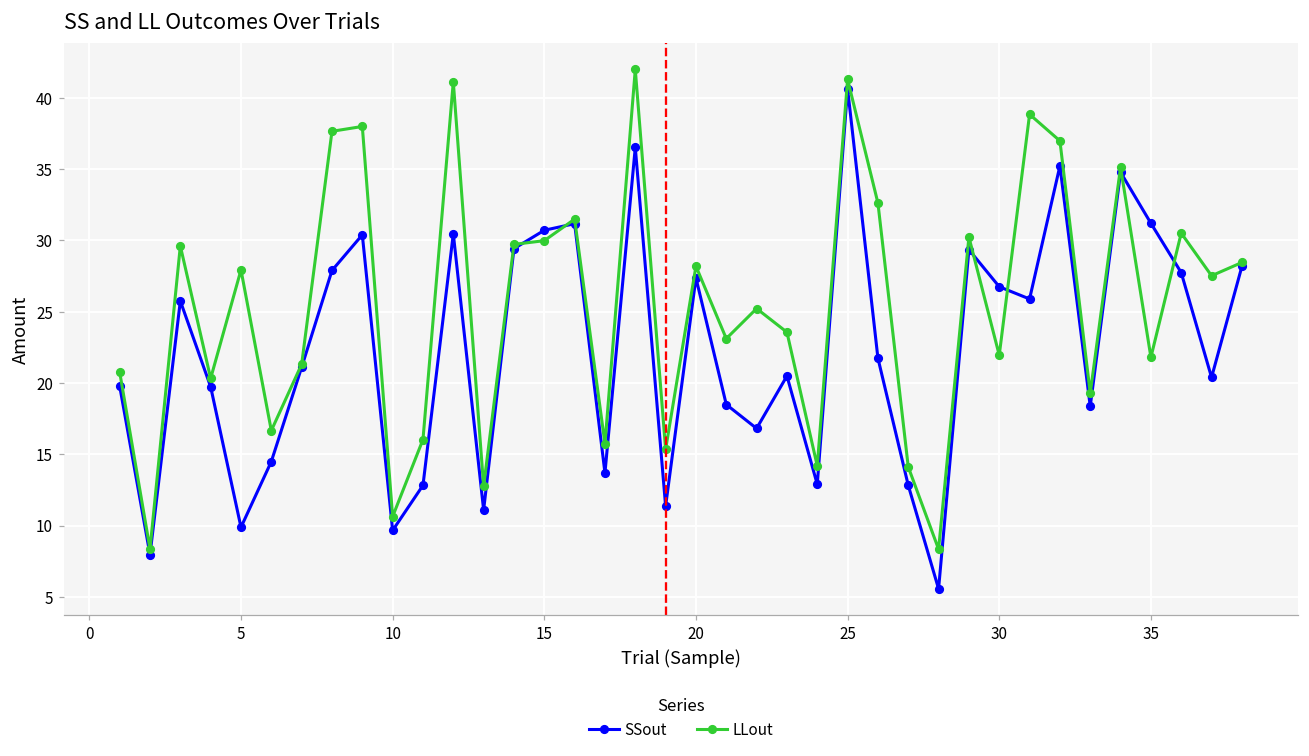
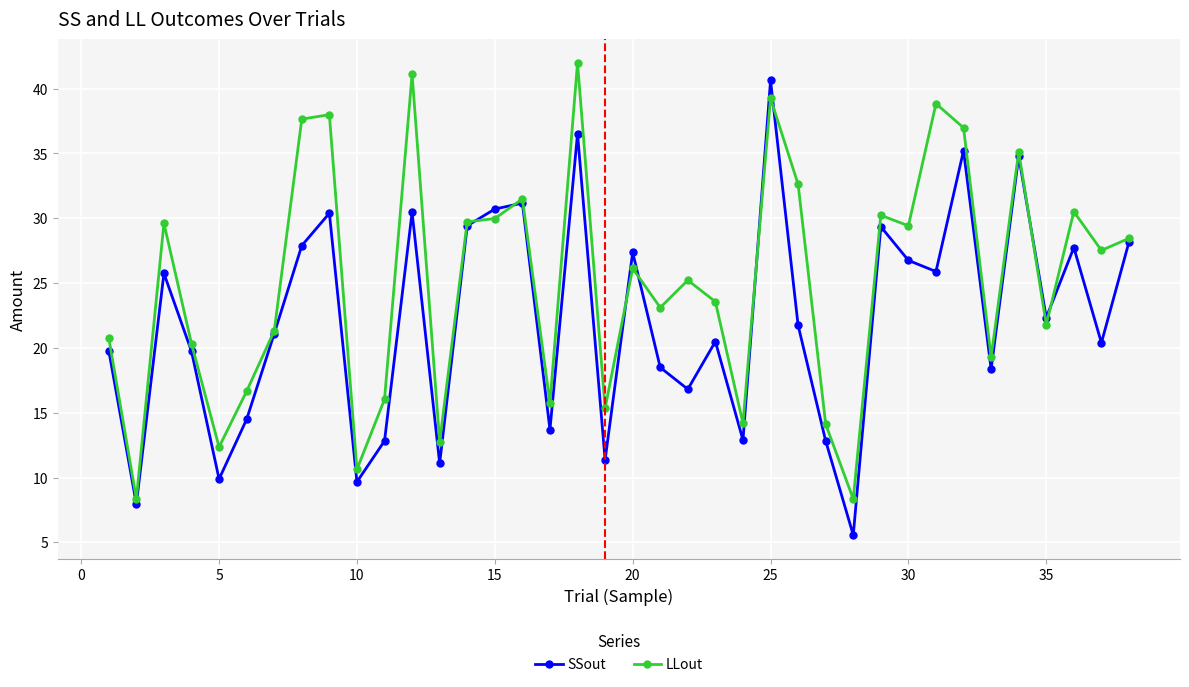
  {
    "SSout": {
      "5": 9.9,
      "10": 9.7,
      "15": 30.7,
      "20": 27.4,
      "25": 40.6,
      "30": 26.8,
-     "35": 31.2
+     "35": 22.3
    },
    "LLout": {
-     "5": 27.9,
+     "5": 12.4,
      "10": 10.6,
      "15": 30.0,
-     "20": 28.2,
-     "25": 41.3,
-     "30": 22.0,
+     "20": 26.1,
+     "25": 39.3,
+     "30": 29.4,
      "35": 21.8
    }
  }
